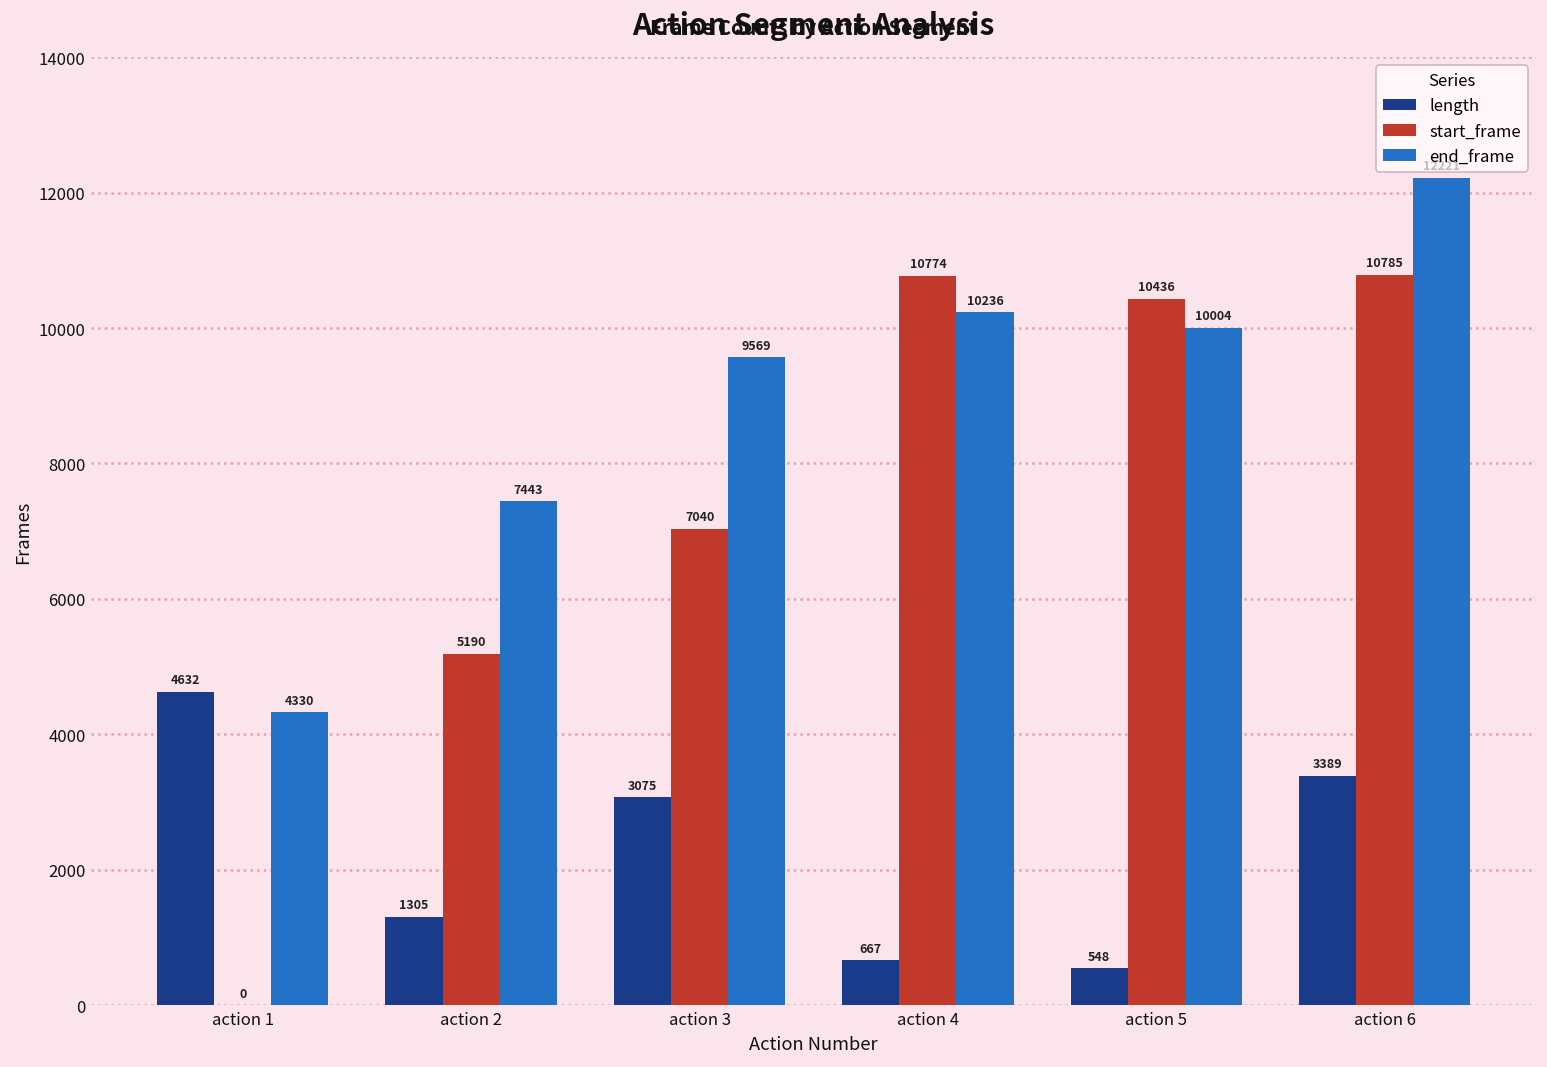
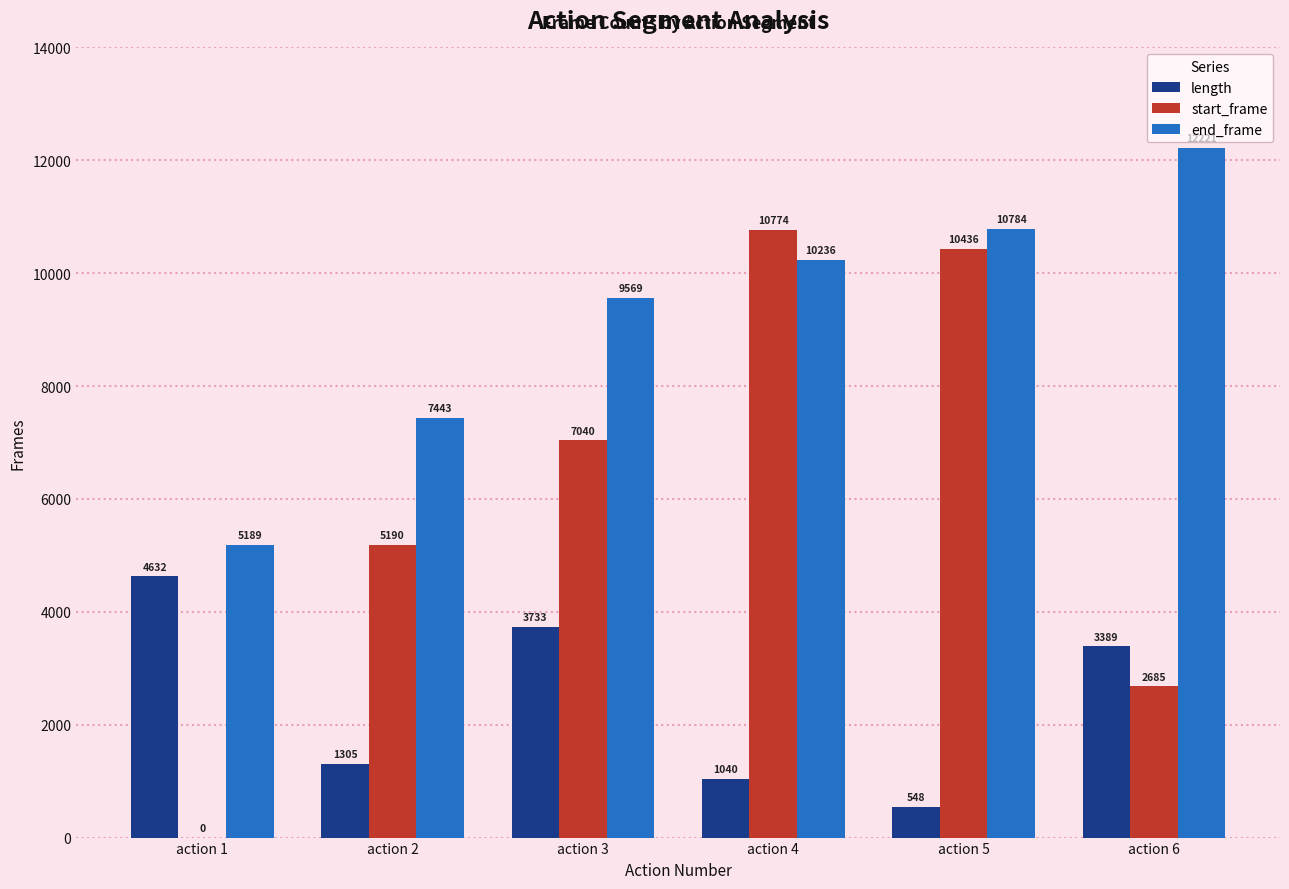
  {
    "length": {
      "action 1": 4632,
      "action 2": 1305,
-     "action 3": 3075,
-     "action 4": 667,
+     "action 3": 3733,
+     "action 4": 1040,
      "action 5": 548,
      "action 6": 3389
    },
    "start_frame": {
      "action 1": 0,
      "action 2": 5190,
      "action 3": 7040,
      "action 4": 10774,
      "action 5": 10436,
-     "action 6": 10785
+     "action 6": 2685
    },
    "end_frame": {
-     "action 1": 4330,
+     "action 1": 5189,
      "action 2": 7443,
      "action 3": 9569,
      "action 4": 10236,
-     "action 5": 10004
+     "action 5": 10784
    }
  }
